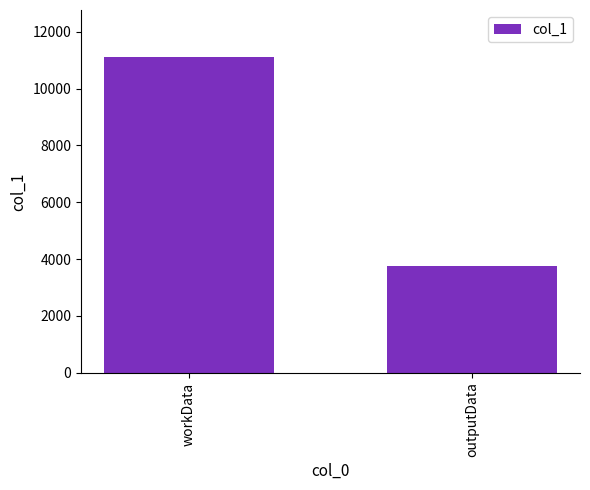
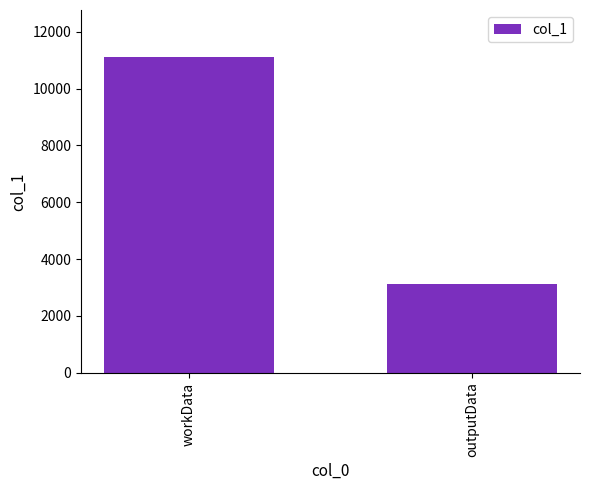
  {
    "workData": 11100,
-   "outputData": 3800
+   "outputData": 3100
  }
